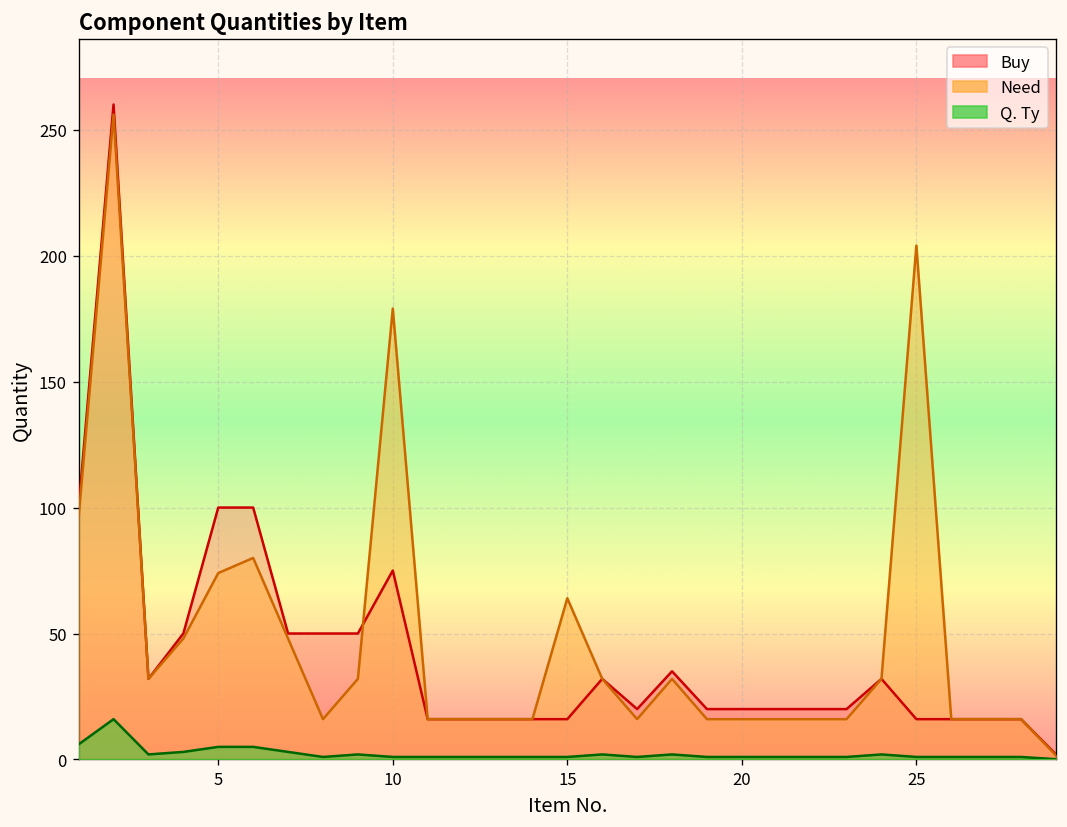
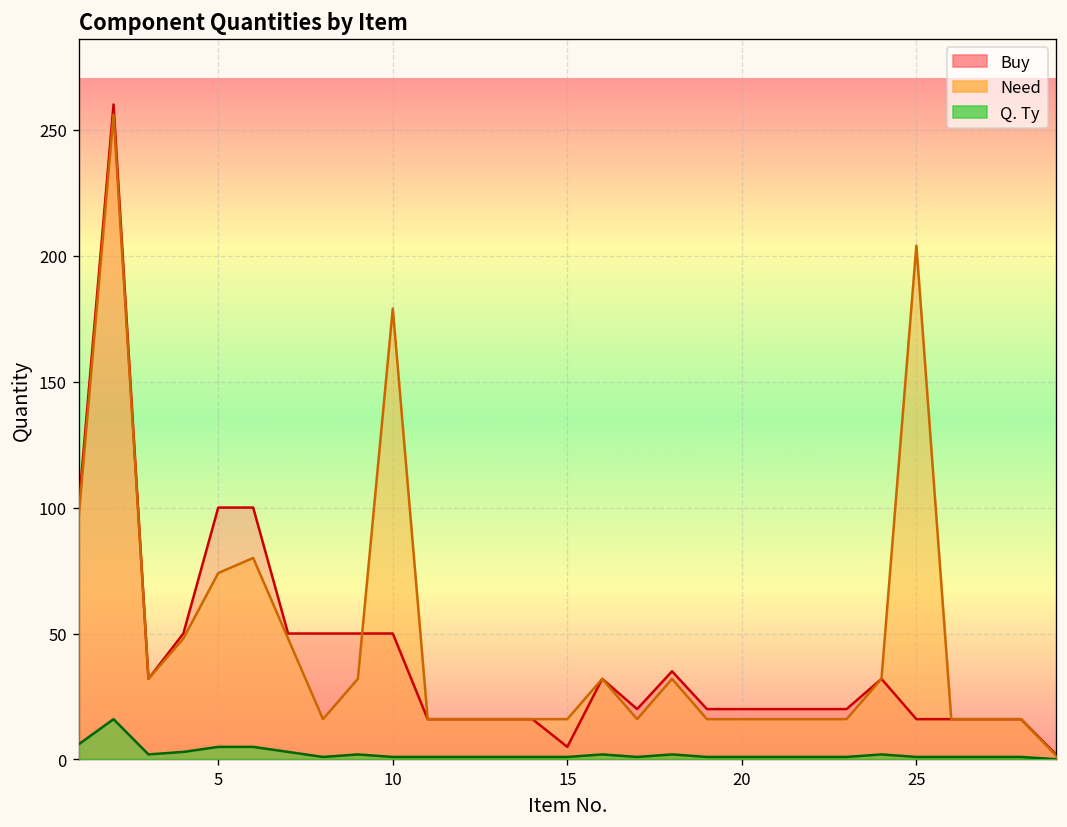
  {
    "Buy": {
      "5": 100,
-     "10": 75,
-     "15": 16,
+     "10": 50,
+     "15": 5,
      "20": 20,
      "25": 16
    },
    "Need": {
      "5": 74,
      "10": 179,
-     "15": 64,
+     "15": 16,
      "20": 16,
      "25": 204
    },
    "Q. Ty": {
      "5": 5,
      "10": 1,
      "15": 1,
      "20": 1,
      "25": 1
    }
  }
